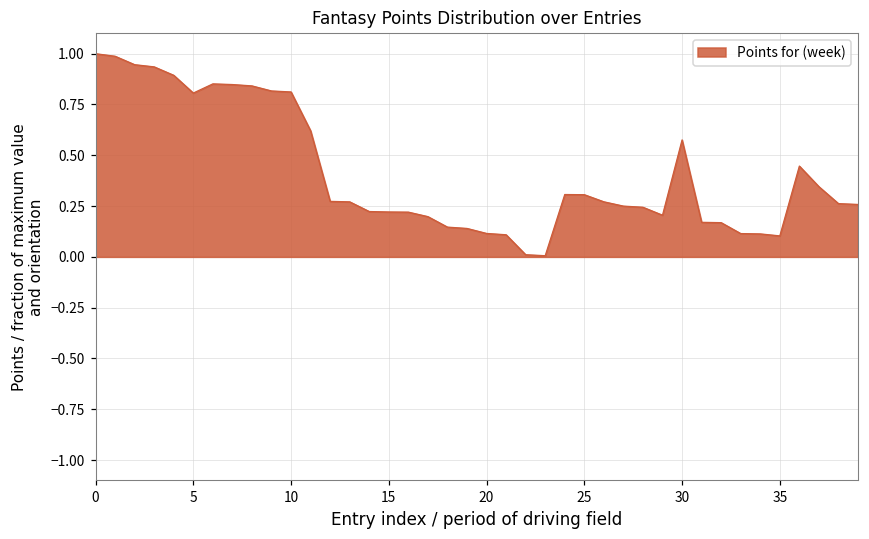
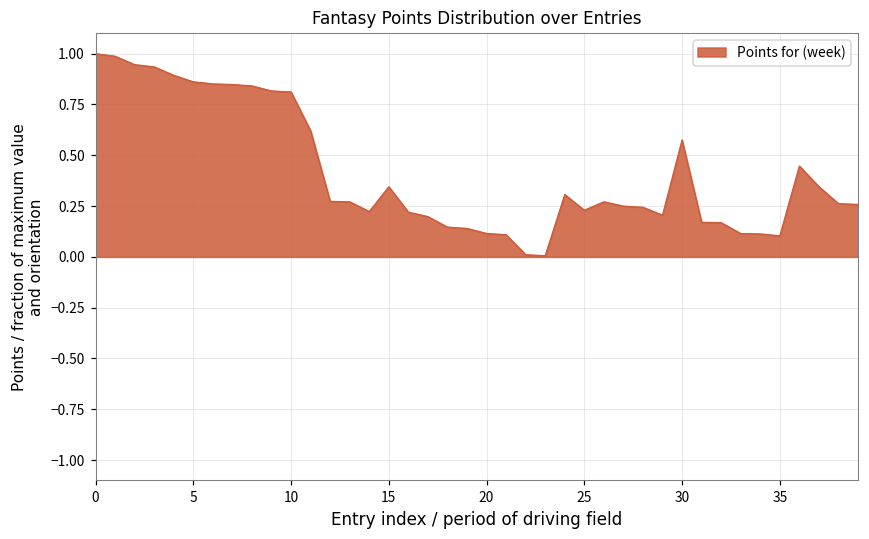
  {
    "0": 1.00,
-   "5": 0.81,
+   "5": 0.86,
    "10": 0.81,
-   "15": 0.22,
+   "15": 0.35,
    "20": 0.12,
-   "25": 0.31,
+   "25": 0.23,
    "30": 0.58,
    "35": 0.10
  }
